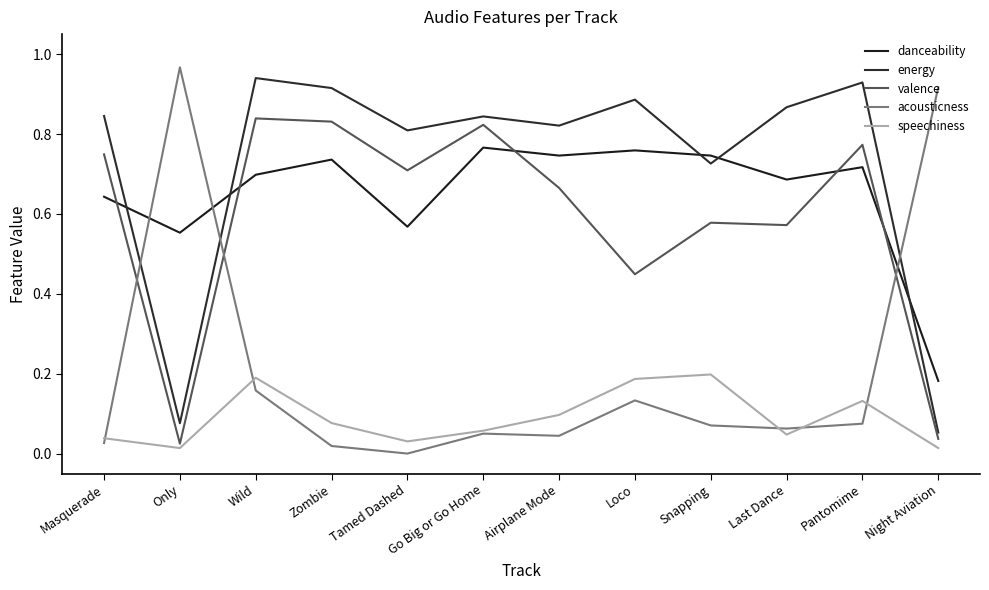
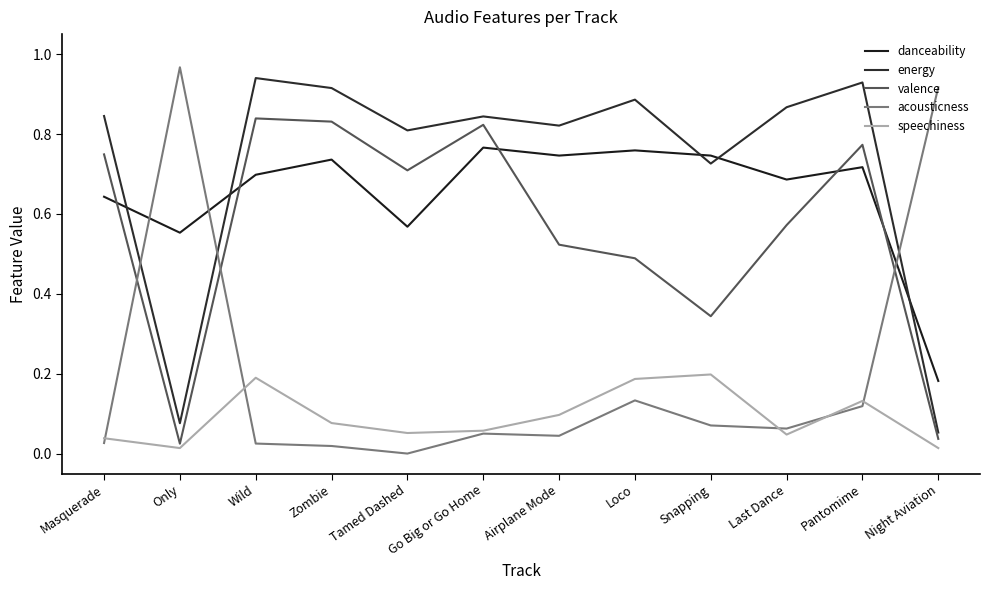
  {
    "valence": {
      "Masquerade": 0.75,
      "Only": 0.03,
      "Wild": 0.84,
      "Zombie": 0.83,
      "Tamed Dashed": 0.71,
      "Go Big or Go Home": 0.82,
-     "Airplane Mode": 0.67,
-     "Loco": 0.45,
-     "Snapping": 0.58,
+     "Airplane Mode": 0.52,
+     "Loco": 0.49,
+     "Snapping": 0.34,
      "Last Dance": 0.57,
      "Pantomime": 0.77,
      "Night Aviation": 0.04
    },
    "acousticness": {
      "Masquerade": 0.03,
      "Only": 0.97,
-     "Wild": 0.16,
+     "Wild": 0.03,
      "Zombie": 0.02,
      "Tamed Dashed": 0.00,
      "Go Big or Go Home": 0.05,
      "Airplane Mode": 0.04,
      "Loco": 0.13,
      "Snapping": 0.07,
      "Last Dance": 0.06,
-     "Pantomime": 0.08,
+     "Pantomime": 0.12,
      "Night Aviation": 0.92
    },
    "speechiness": {
      "Masquerade": 0.04,
      "Only": 0.01,
      "Wild": 0.19,
      "Zombie": 0.08,
-     "Tamed Dashed": 0.03,
+     "Tamed Dashed": 0.05,
      "Go Big or Go Home": 0.06,
      "Airplane Mode": 0.10,
      "Loco": 0.19,
      "Snapping": 0.20,
      "Last Dance": 0.05,
      "Pantomime": 0.13,
      "Night Aviation": 0.01
    }
  }
